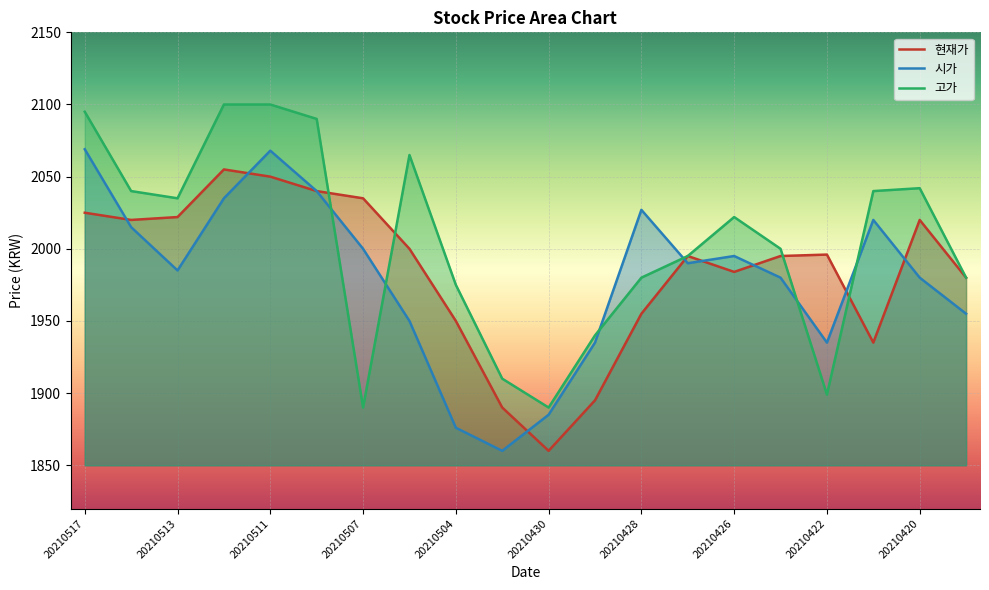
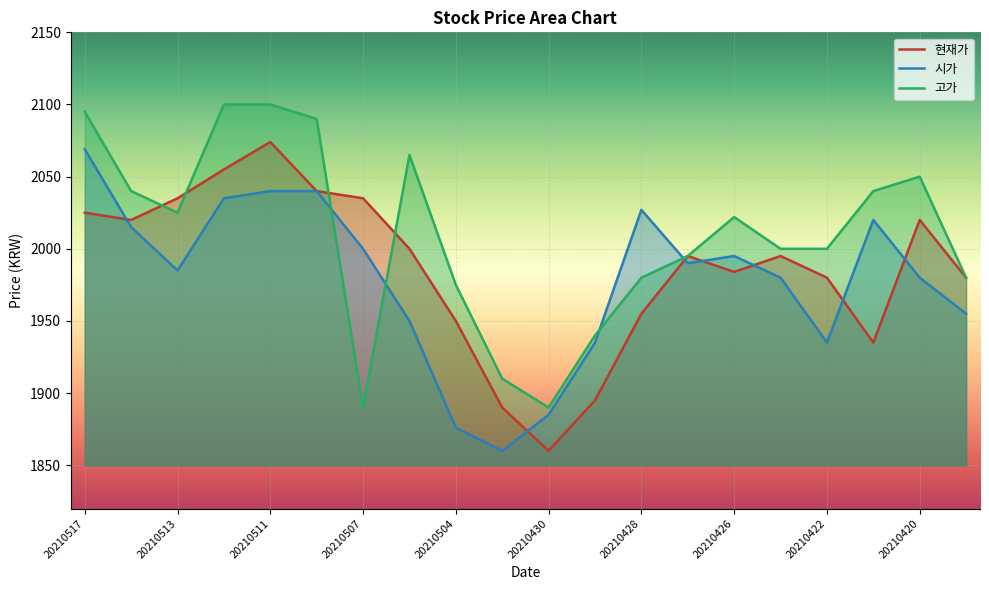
  {
    "현재가": {
      "20210517": 2025,
-     "20210513": 2022,
-     "20210511": 2050,
+     "20210513": 2035,
+     "20210511": 2074,
      "20210507": 2035,
      "20210504": 1950,
      "20210430": 1860,
      "20210428": 1955,
      "20210426": 1984,
-     "20210422": 1996,
+     "20210422": 1980,
      "20210420": 2020
    },
    "시가": {
      "20210517": 2069,
      "20210513": 1985,
-     "20210511": 2068,
+     "20210511": 2040,
      "20210507": 2000,
      "20210504": 1876,
      "20210430": 1885,
      "20210428": 2027,
      "20210426": 1995,
      "20210422": 1935,
      "20210420": 1980
    },
    "고가": {
      "20210517": 2095,
-     "20210513": 2035,
+     "20210513": 2025,
      "20210511": 2100,
      "20210507": 1890,
      "20210504": 1975,
      "20210430": 1890,
      "20210428": 1980,
      "20210426": 2022,
-     "20210422": 1899,
-     "20210420": 2042
+     "20210422": 2000,
+     "20210420": 2050
    }
  }
